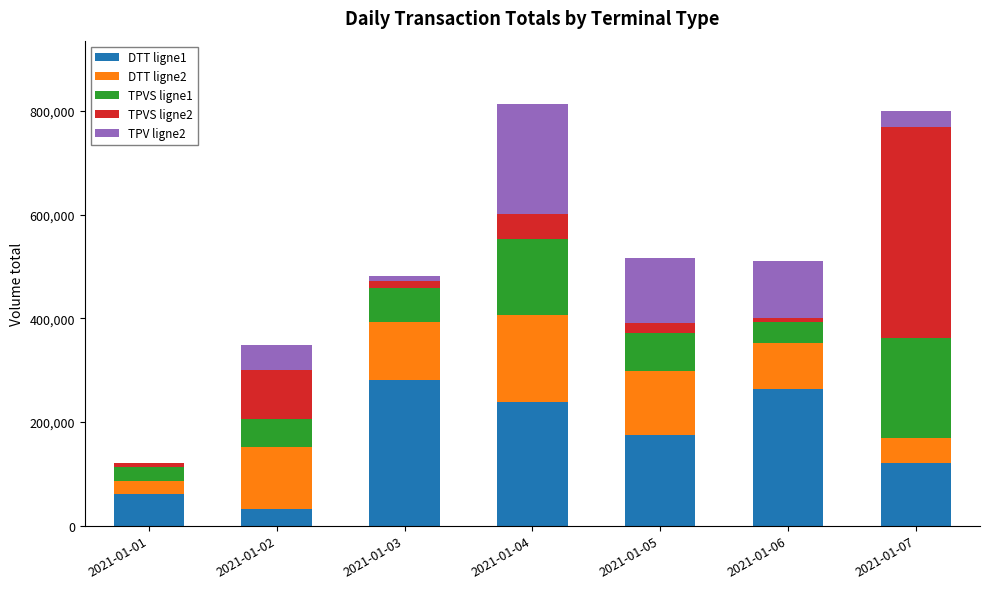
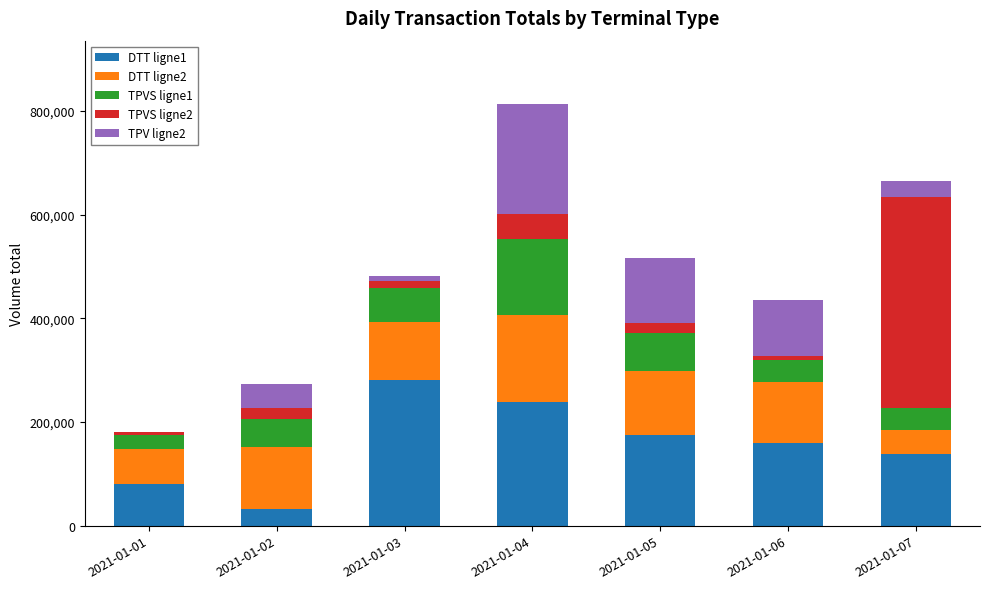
  {
    "DTT ligne1": {
-     "2021-01-01": "60,000",
+     "2021-01-01": "80,000",
      "2021-01-02": "30,000",
      "2021-01-03": "280,000",
      "2021-01-04": "240,000",
      "2021-01-05": "180,000",
-     "2021-01-06": "260,000",
-     "2021-01-07": "120,000"
+     "2021-01-06": "160,000",
+     "2021-01-07": "140,000"
    },
    "DTT ligne2": {
-     "2021-01-01": "30,000",
+     "2021-01-01": "70,000",
      "2021-01-02": "120,000",
      "2021-01-03": "110,000",
      "2021-01-04": "170,000",
      "2021-01-05": "120,000",
-     "2021-01-06": "90,000",
+     "2021-01-06": "120,000",
      "2021-01-07": "50,000"
    },
    "TPVS ligne1": {
      "2021-01-01": "30,000",
      "2021-01-02": "50,000",
      "2021-01-03": "60,000",
      "2021-01-04": "150,000",
      "2021-01-05": "70,000",
      "2021-01-06": "40,000",
-     "2021-01-07": "190,000"
+     "2021-01-07": "40,000"
    },
    "TPVS ligne2": {
      "2021-01-01": "10,000",
-     "2021-01-02": "100,000",
+     "2021-01-02": "20,000",
      "2021-01-03": "20,000",
      "2021-01-04": "50,000",
      "2021-01-05": "20,000",
      "2021-01-06": "10,000",
      "2021-01-07": "410,000"
    },
    "TPV ligne2": {
      "2021-01-01": "0",
      "2021-01-02": "50,000",
      "2021-01-03": "10,000",
      "2021-01-04": "210,000",
      "2021-01-05": "130,000",
      "2021-01-06": "110,000",
      "2021-01-07": "30,000"
    }
  }
